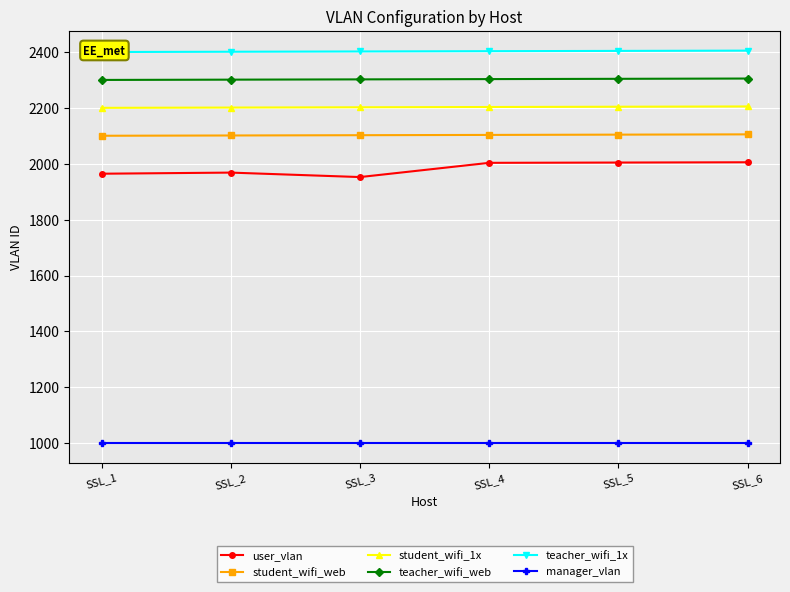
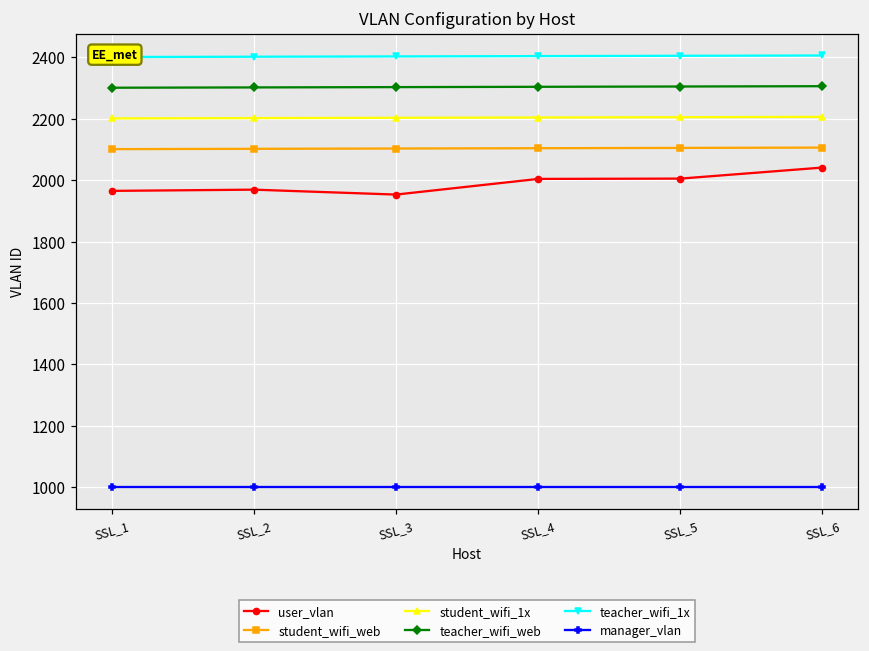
  {
    "user_vlan": {
      "SSL_1": 1970,
      "SSL_2": 1970,
      "SSL_3": 1950,
      "SSL_4": 2000,
      "SSL_5": 2010,
-     "SSL_6": 2010
+     "SSL_6": 2040
    },
    "student_wifi_web": {
      "SSL_1": 2100,
      "SSL_2": 2100,
      "SSL_3": 2100,
      "SSL_4": 2100,
      "SSL_5": 2110,
      "SSL_6": 2110
    },
    "student_wifi_1x": {
      "SSL_1": 2200,
      "SSL_2": 2200,
      "SSL_3": 2200,
      "SSL_4": 2200,
      "SSL_5": 2210,
      "SSL_6": 2210
    },
    "teacher_wifi_web": {
      "SSL_1": 2300,
      "SSL_2": 2300,
      "SSL_3": 2300,
      "SSL_4": 2300,
      "SSL_5": 2310,
      "SSL_6": 2310
    },
    "teacher_wifi_1x": {
      "SSL_2": 2400,
      "SSL_3": 2400,
      "SSL_4": 2400,
      "SSL_5": 2410,
      "SSL_6": 2410
    },
    "manager_vlan": {
      "SSL_1": 1000,
      "SSL_2": 1000,
      "SSL_3": 1000,
      "SSL_4": 1000,
      "SSL_5": 1000,
      "SSL_6": 1000
    }
  }
